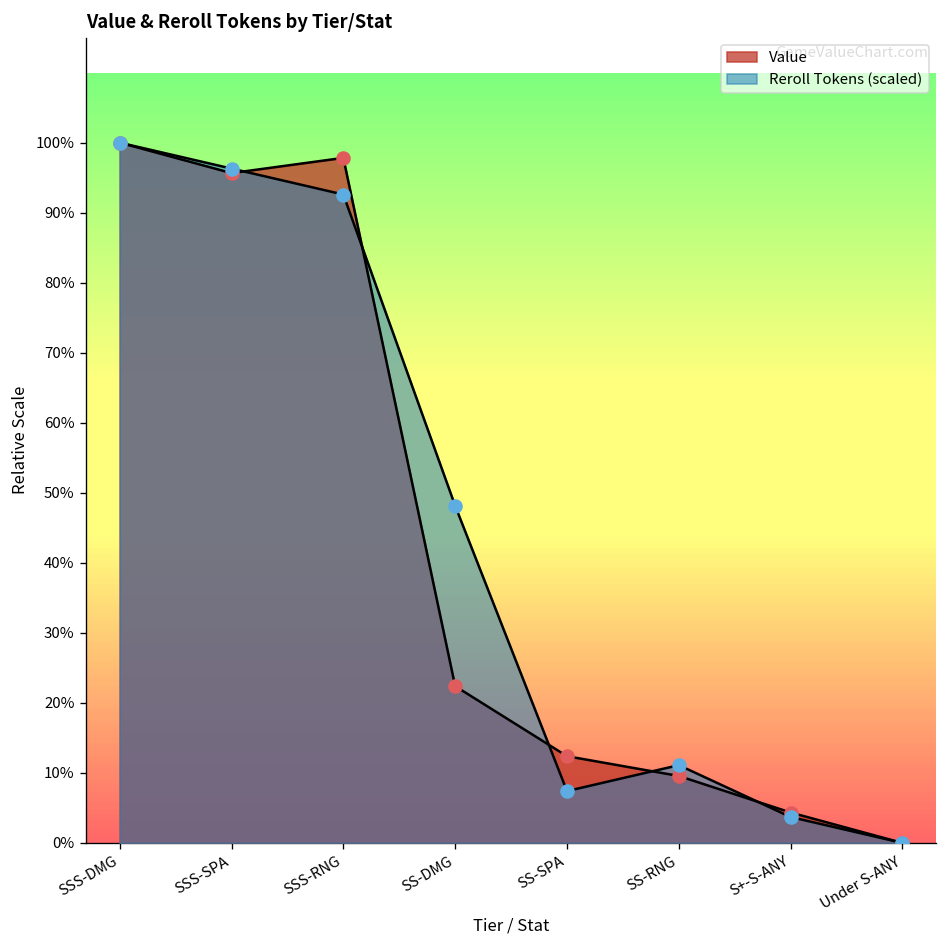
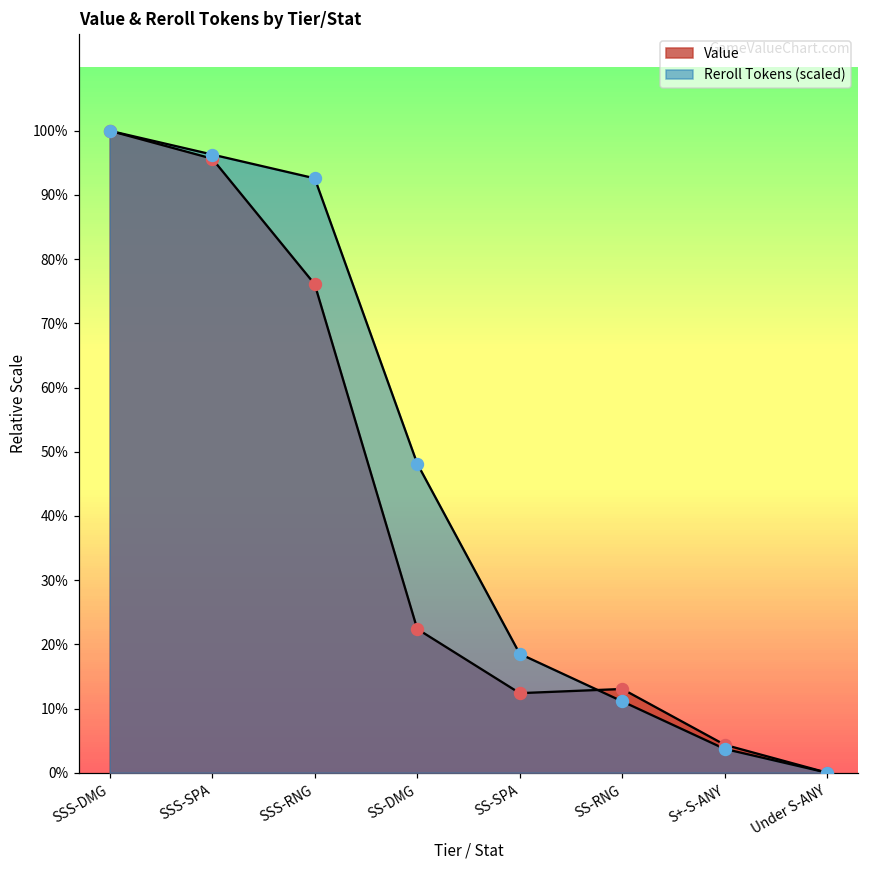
  {
    "Value": {
      "SSS-SPA": "96%",
-     "SSS-RNG": "98%",
+     "SSS-RNG": "76%",
      "SS-DMG": "22%",
      "SS-SPA": "12%",
-     "SS-RNG": "10%",
+     "SS-RNG": "13%",
      "S+-S-ANY": "4%"
    },
    "Reroll Tokens (scaled)": {
      "SSS-SPA": "96%",
      "SSS-RNG": "93%",
      "SS-DMG": "48%",
-     "SS-SPA": "7%",
+     "SS-SPA": "19%",
      "SS-RNG": "11%",
      "S+-S-ANY": "4%"
    }
  }
